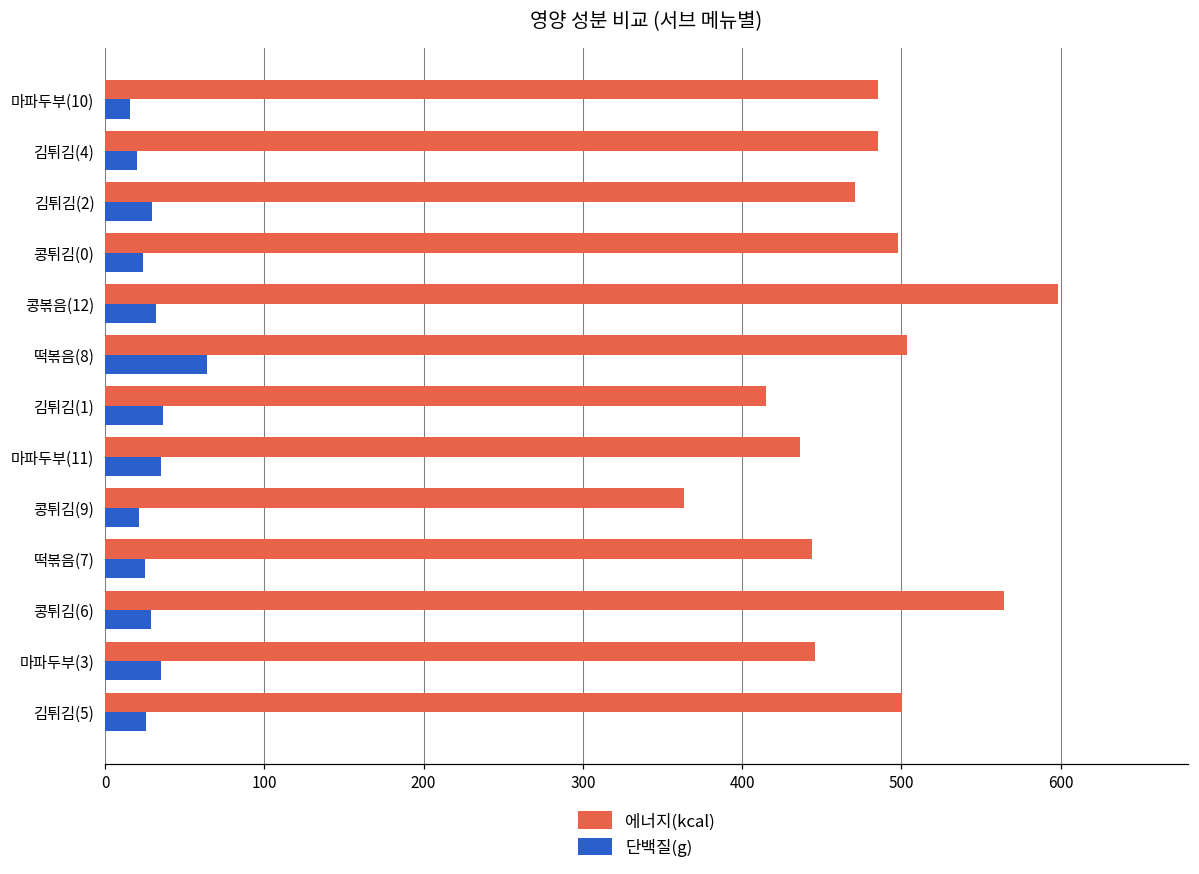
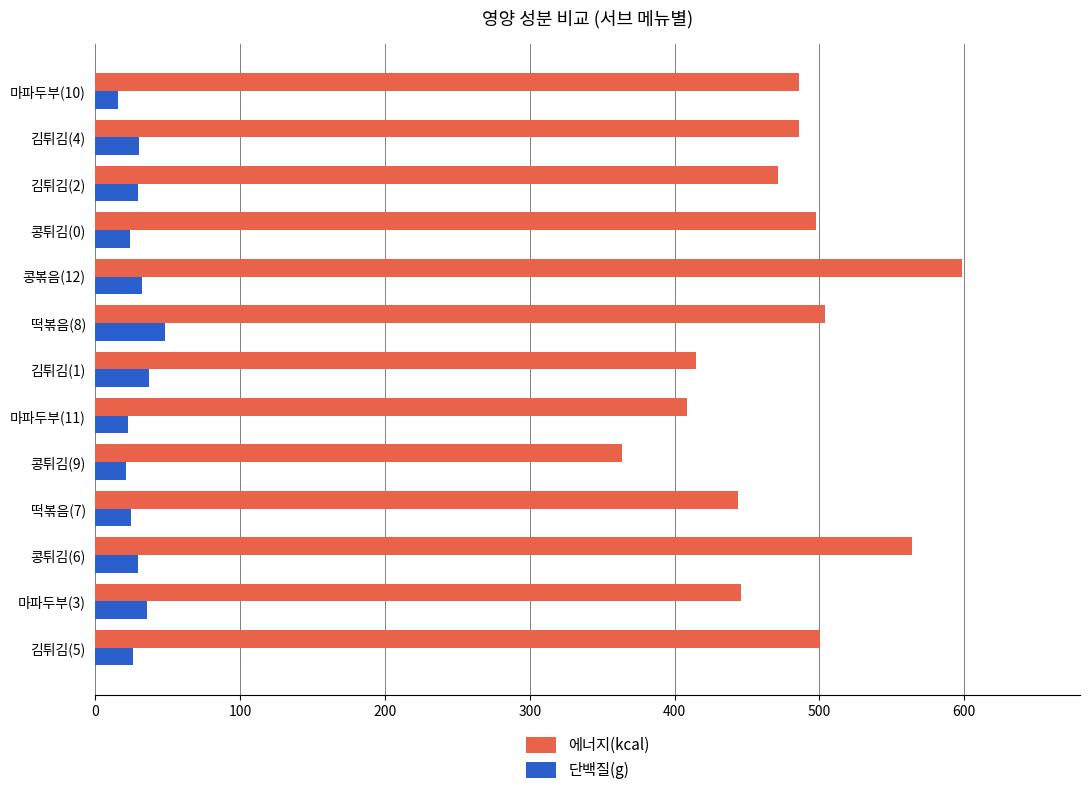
  {
    "에너지(kcal)": {
      "마파두부(10)": 486,
      "김튀김(4)": 486,
      "김튀김(2)": 471,
      "콩튀김(0)": 498,
      "콩볶음(12)": 598,
      "떡볶음(8)": 504,
      "김튀김(1)": 415,
-     "마파두부(11)": 436,
+     "마파두부(11)": 408,
      "콩튀김(9)": 363,
      "떡볶음(7)": 444,
      "콩튀김(6)": 564,
      "마파두부(3)": 446,
      "김튀김(5)": 500
    },
    "단백질(g)": {
      "마파두부(10)": 16,
-     "김튀김(4)": 20,
+     "김튀김(4)": 30,
      "김튀김(2)": 29,
      "콩튀김(0)": 24,
      "콩볶음(12)": 32,
-     "떡볶음(8)": 64,
+     "떡볶음(8)": 48,
      "김튀김(1)": 37,
-     "마파두부(11)": 35,
+     "마파두부(11)": 22,
      "콩튀김(9)": 21,
      "떡볶음(7)": 25,
      "콩튀김(6)": 29,
      "마파두부(3)": 35,
      "김튀김(5)": 26
    }
  }
